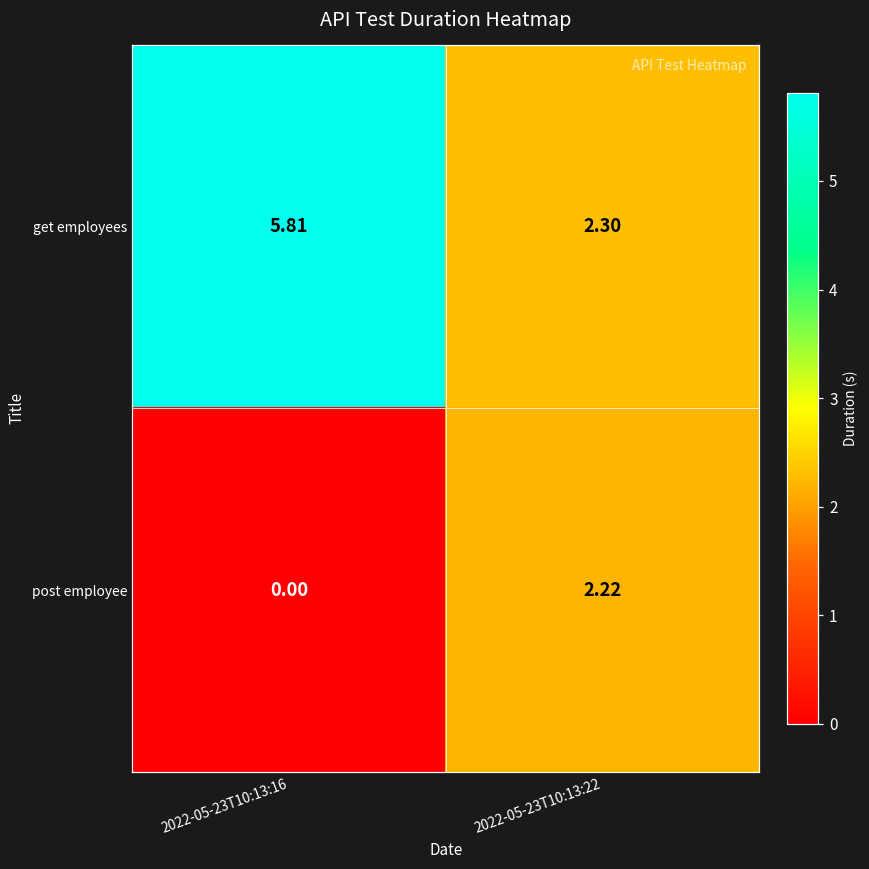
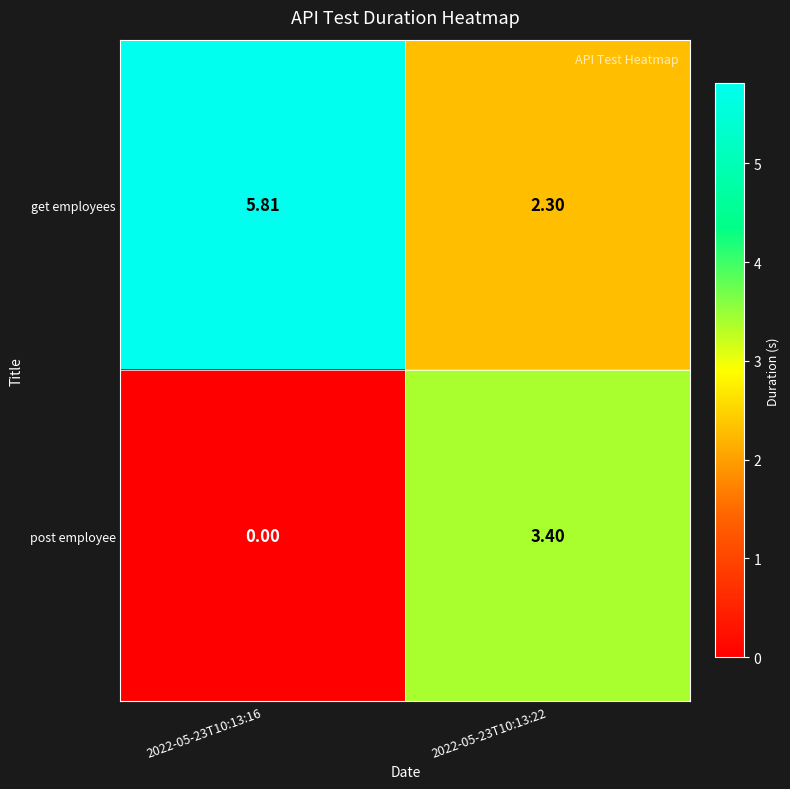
  {
    "get employees": {
      "2022-05-23T10:13:16": 5.81
    },
    "post employee": {
      "2022-05-23T10:13:16": 0.00,
-     "2022-05-23T10:13:22": 2.22
+     "2022-05-23T10:13:22": 3.40
    }
  }
